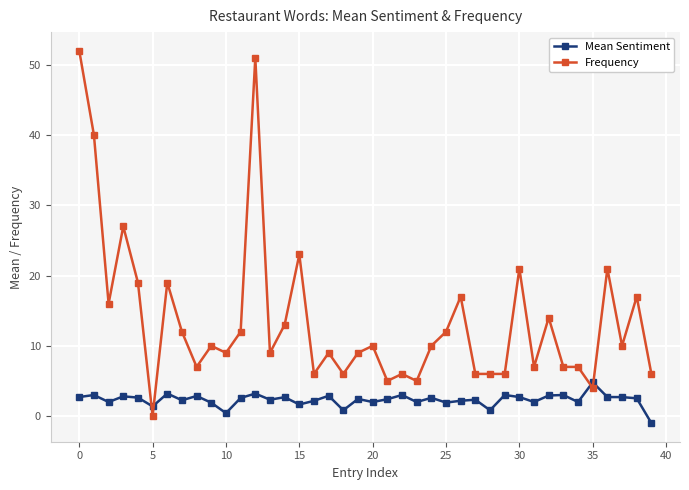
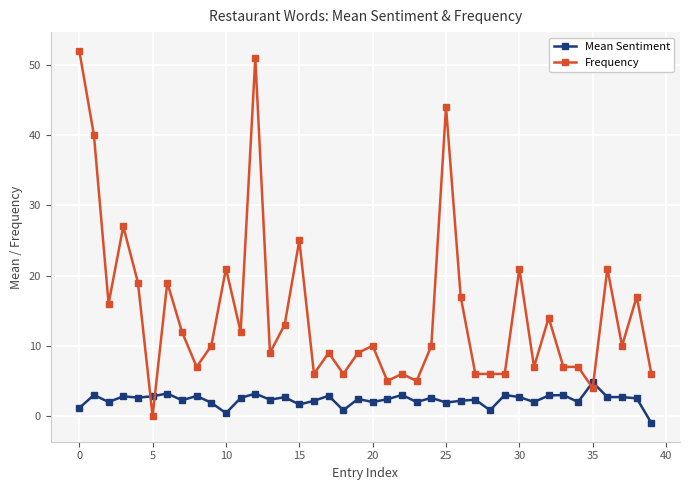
  {
    "Mean Sentiment": {
-     "0": 3,
-     "5": 1,
+     "0": 1,
+     "5": 3,
      "10": 0,
      "15": 2,
      "20": 2,
      "25": 2,
      "30": 3,
      "35": 5
    },
    "Frequency": {
      "0": 52,
      "5": 0,
-     "10": 9,
-     "15": 23,
+     "10": 21,
+     "15": 25,
      "20": 10,
-     "25": 12,
+     "25": 44,
      "30": 21,
      "35": 4
    }
  }
